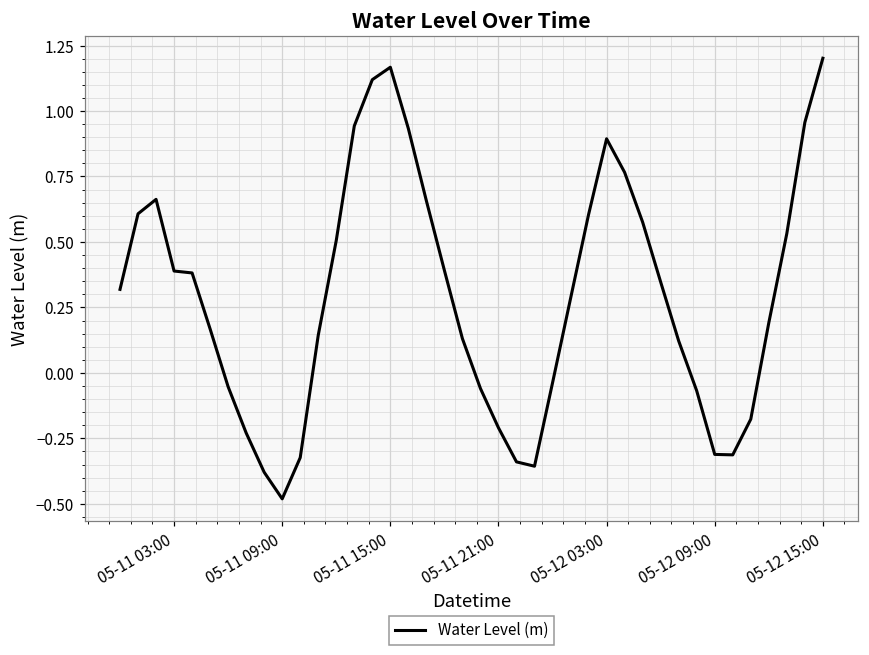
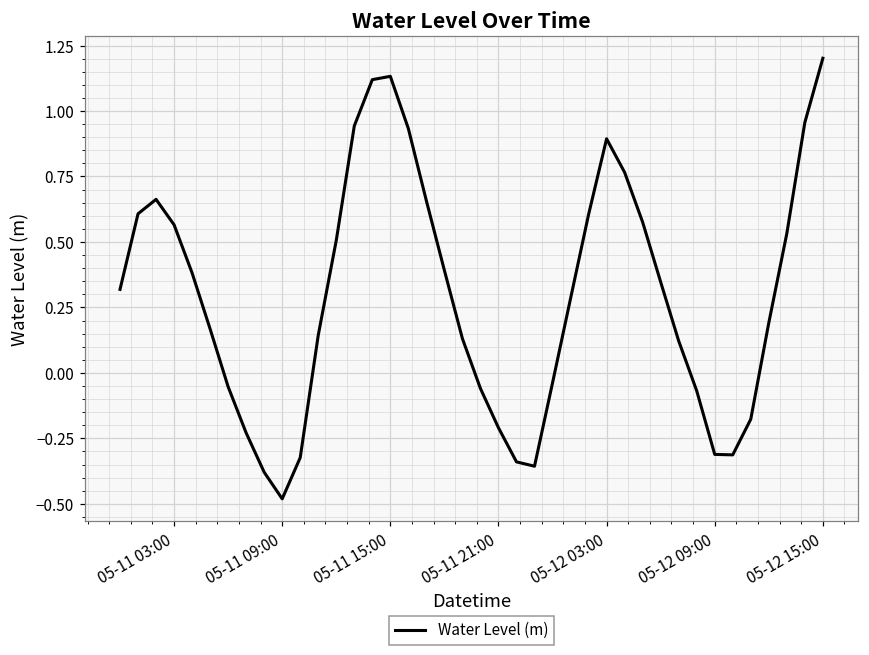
  {
-   "05-11 03:00": 0.39,
+   "05-11 03:00": 0.57,
    "05-11 09:00": -0.48,
-   "05-11 15:00": 1.17,
+   "05-11 15:00": 1.13,
    "05-11 21:00": -0.21,
    "05-12 03:00": 0.89,
    "05-12 09:00": -0.31,
    "05-12 15:00": 1.20
  }
